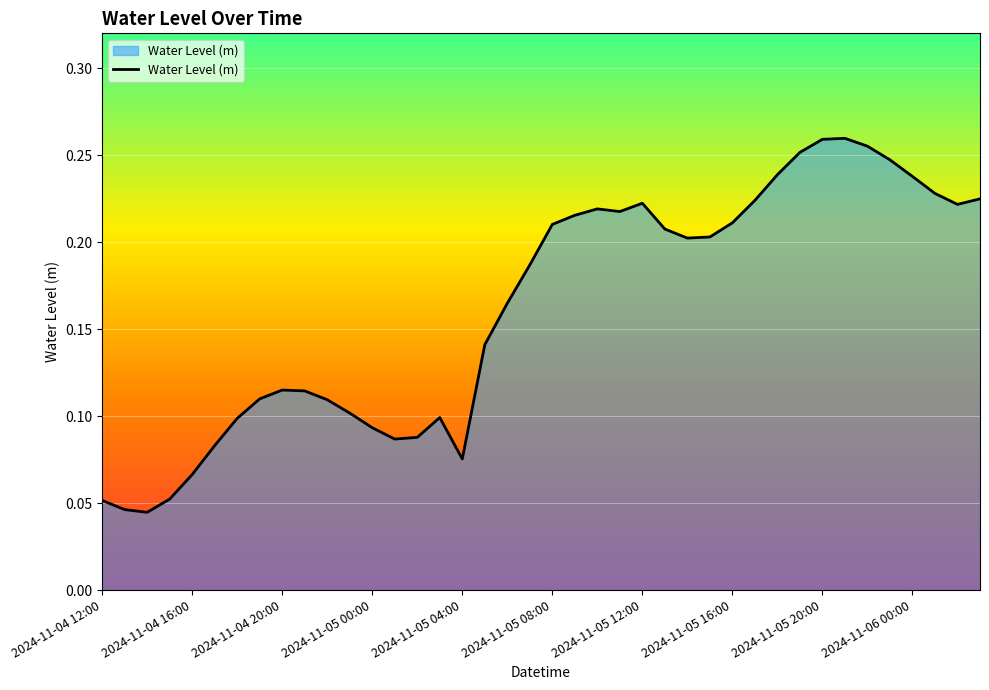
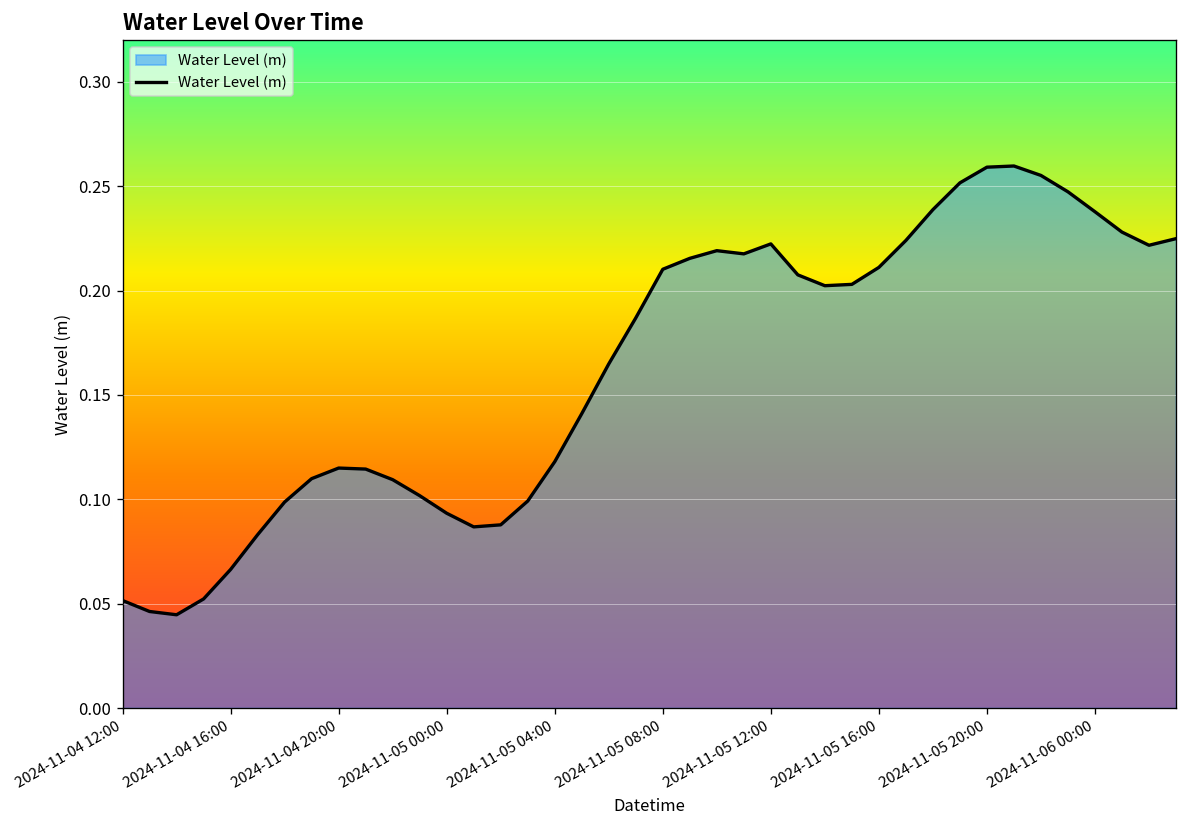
  {
    "2024-11-04 12:00": 0.052,
    "2024-11-04 16:00": 0.066,
    "2024-11-04 20:00": 0.115,
    "2024-11-05 00:00": 0.093,
-   "2024-11-05 04:00": 0.075,
+   "2024-11-05 04:00": 0.118,
    "2024-11-05 08:00": 0.210,
    "2024-11-05 12:00": 0.222,
    "2024-11-05 16:00": 0.211,
    "2024-11-05 20:00": 0.259,
    "2024-11-06 00:00": 0.238
  }
